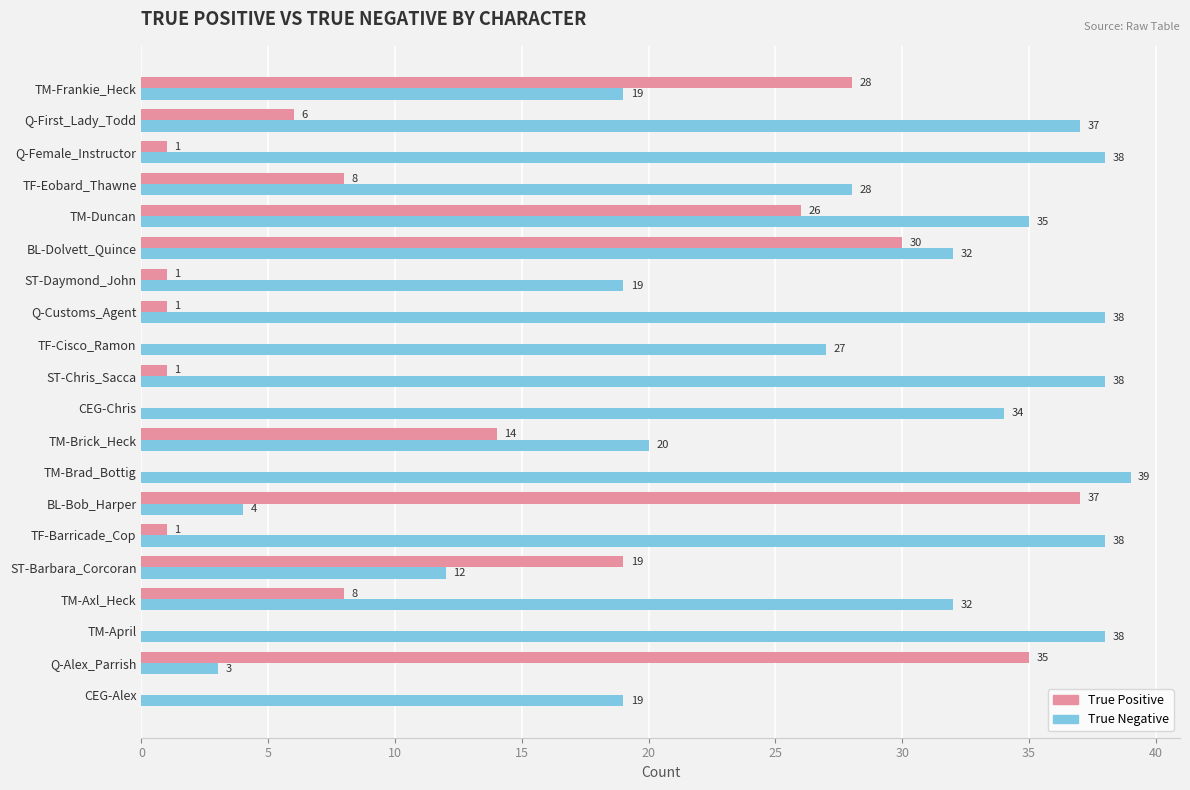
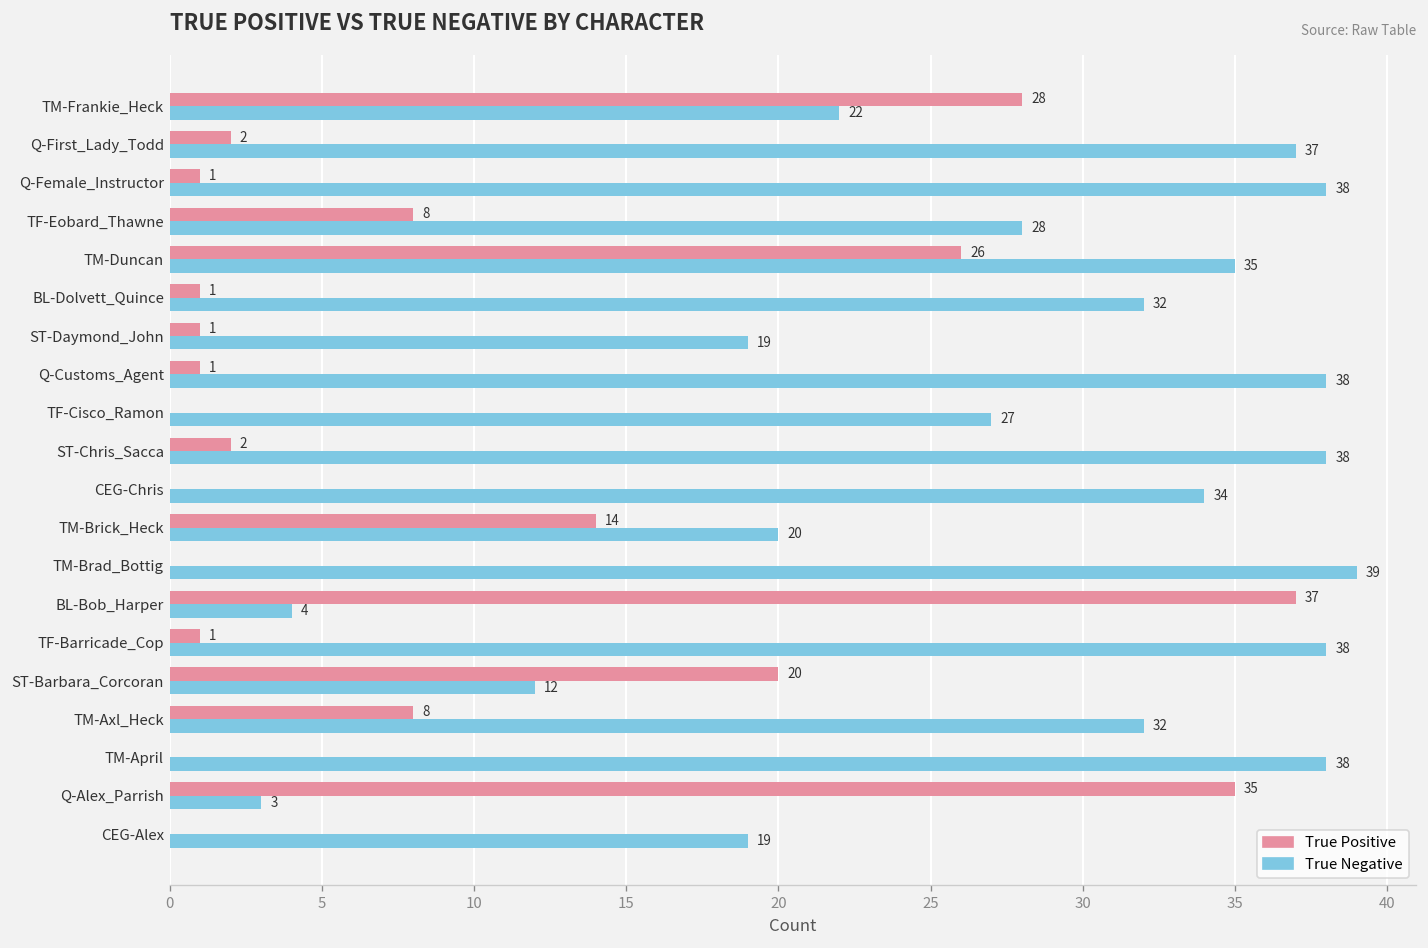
  {
    "True Positive": {
      "TM-Frankie_Heck": 28,
-     "Q-First_Lady_Todd": 6,
+     "Q-First_Lady_Todd": 2,
      "Q-Female_Instructor": 1,
      "TF-Eobard_Thawne": 8,
      "TM-Duncan": 26,
-     "BL-Dolvett_Quince": 30,
+     "BL-Dolvett_Quince": 1,
      "ST-Daymond_John": 1,
      "Q-Customs_Agent": 1,
-     "ST-Chris_Sacca": 1,
+     "ST-Chris_Sacca": 2,
      "TM-Brick_Heck": 14,
      "BL-Bob_Harper": 37,
      "TF-Barricade_Cop": 1,
-     "ST-Barbara_Corcoran": 19,
+     "ST-Barbara_Corcoran": 20,
      "TM-Axl_Heck": 8,
      "Q-Alex_Parrish": 35
    },
    "True Negative": {
-     "TM-Frankie_Heck": 19,
+     "TM-Frankie_Heck": 22,
      "Q-First_Lady_Todd": 37,
      "Q-Female_Instructor": 38,
      "TF-Eobard_Thawne": 28,
      "TM-Duncan": 35,
      "BL-Dolvett_Quince": 32,
      "ST-Daymond_John": 19,
      "Q-Customs_Agent": 38,
      "TF-Cisco_Ramon": 27,
      "ST-Chris_Sacca": 38,
      "CEG-Chris": 34,
      "TM-Brick_Heck": 20,
      "TM-Brad_Bottig": 39,
      "BL-Bob_Harper": 4,
      "TF-Barricade_Cop": 38,
      "ST-Barbara_Corcoran": 12,
      "TM-Axl_Heck": 32,
      "TM-April": 38,
      "Q-Alex_Parrish": 3,
      "CEG-Alex": 19
    }
  }
